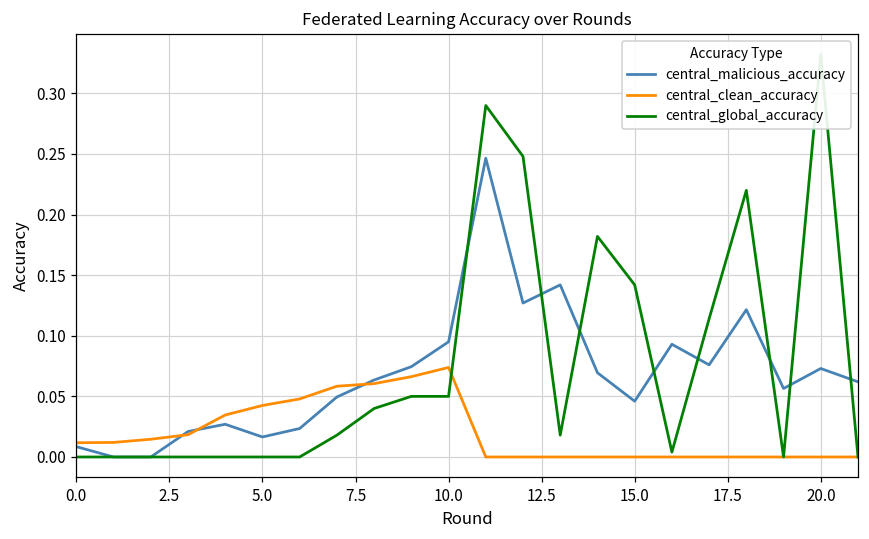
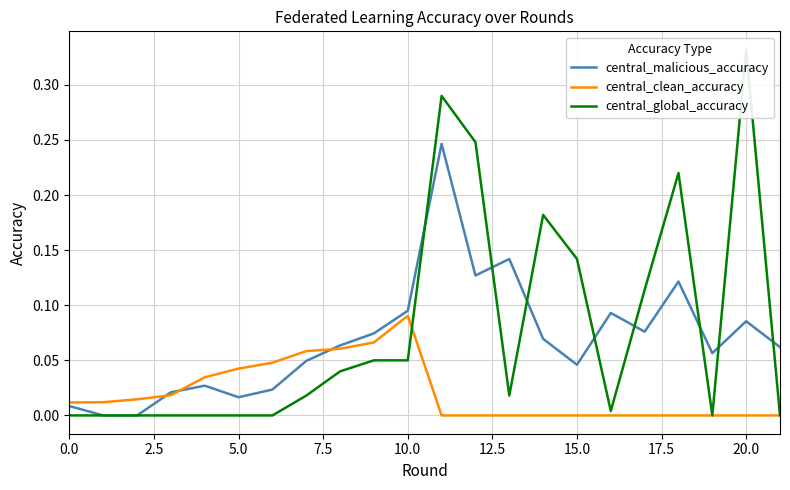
  {
    "central_malicious_accuracy": {
      "0.0": 0.009,
      "5.0": 0.017,
      "10.0": 0.095,
      "15.0": 0.046,
-     "20.0": 0.073
+     "20.0": 0.086
    },
    "central_clean_accuracy": {
      "0.0": 0.012,
      "5.0": 0.043,
-     "10.0": 0.074,
+     "10.0": 0.090,
      "15.0": 0.000,
      "20.0": 0.000
    },
    "central_global_accuracy": {
      "0.0": 0.000,
      "5.0": 0.000,
      "10.0": 0.050,
      "15.0": 0.142
    }
  }
